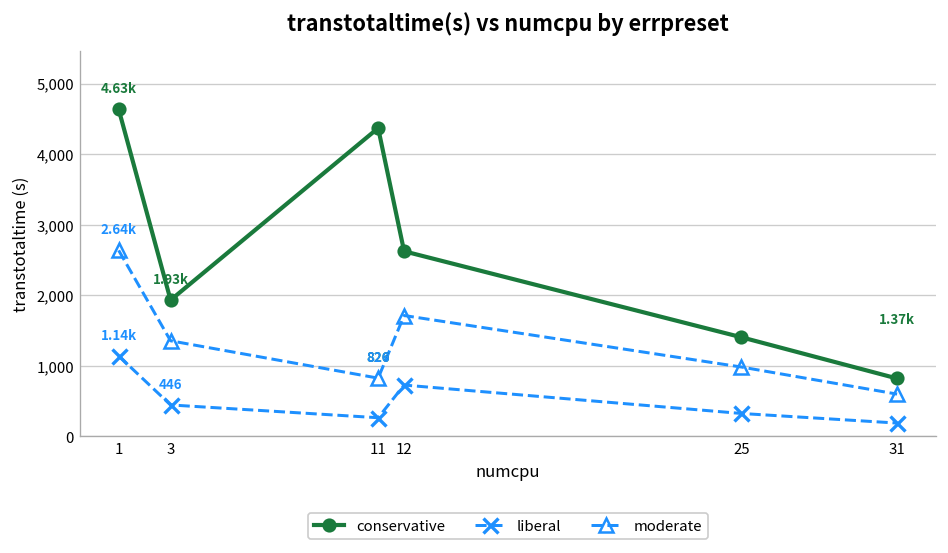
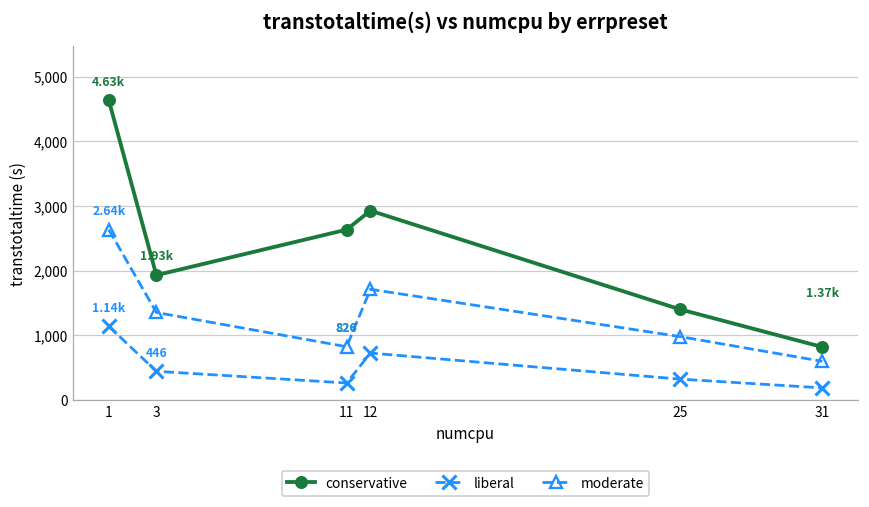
  {
    "conservative": {
-     "11": "4,400",
-     "12": "2,600",
+     "11": "2,600",
+     "12": "2,900",
      "25": "1,400",
      "31": "800"
    }
  }
